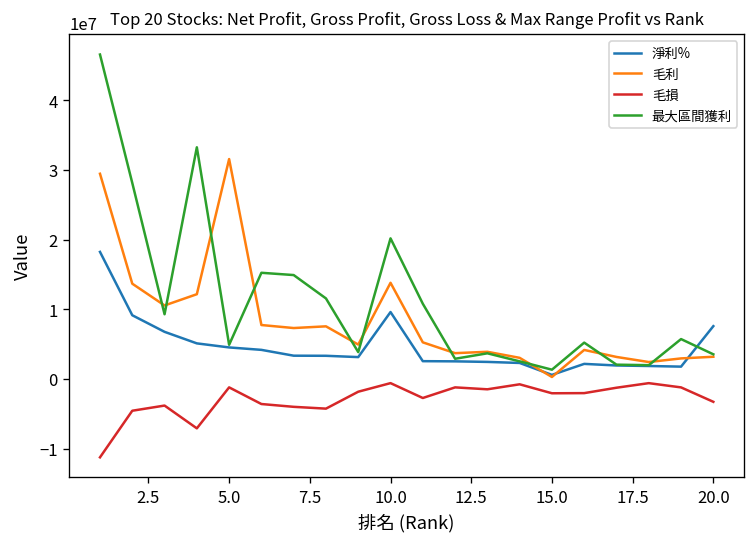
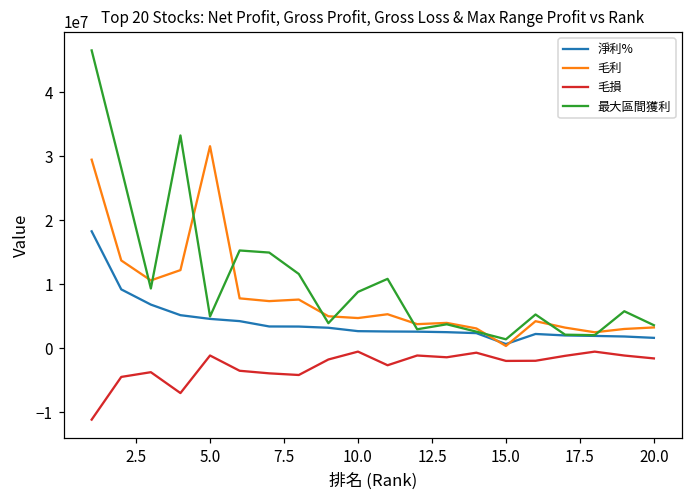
  {
    "淨利%": {
-     "10.0": 10000000,
-     "20.0": 8000000
+     "10.0": 3000000,
+     "20.0": 2000000
    },
    "毛利": {
      "5.0": 32000000,
-     "10.0": 14000000
+     "10.0": 5000000
    },
    "毛損": {
      "5.0": -1000000,
      "10.0": -1000000,
      "15.0": -2000000,
-     "20.0": -3000000
+     "20.0": -2000000
    },
    "最大區間獲利": {
-     "10.0": 20000000,
+     "10.0": 9000000,
      "15.0": 1000000
    }
  }
